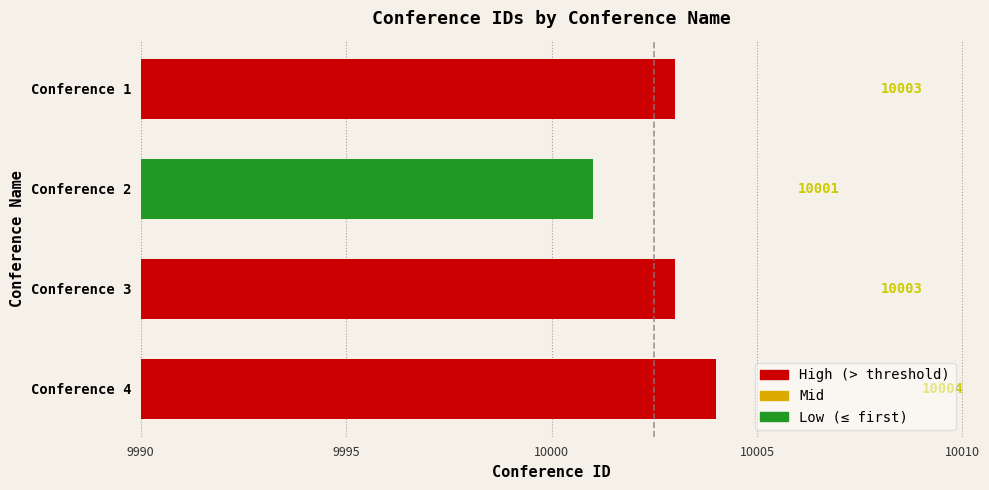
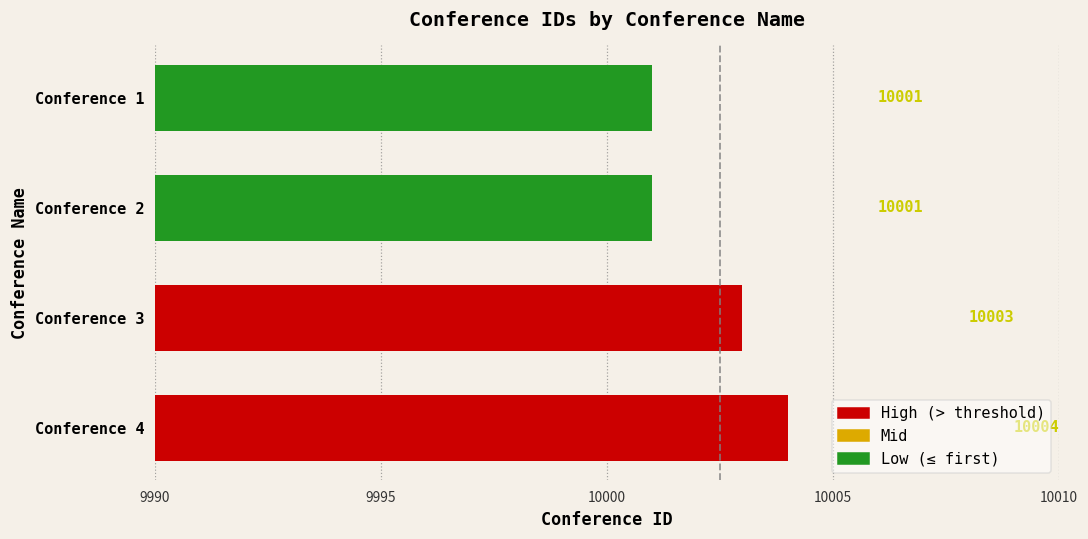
  {
-   "Conference 1": 10003
+   "Conference 1": 10001
  }
